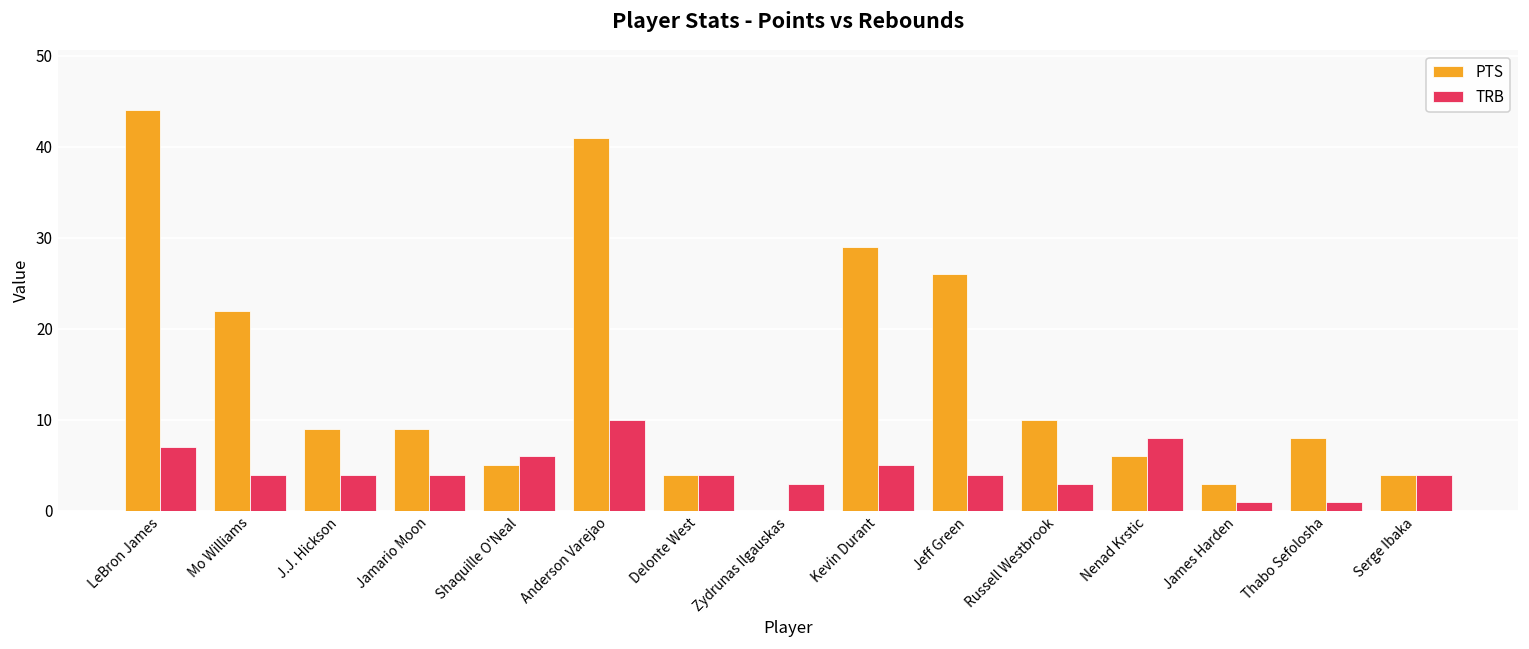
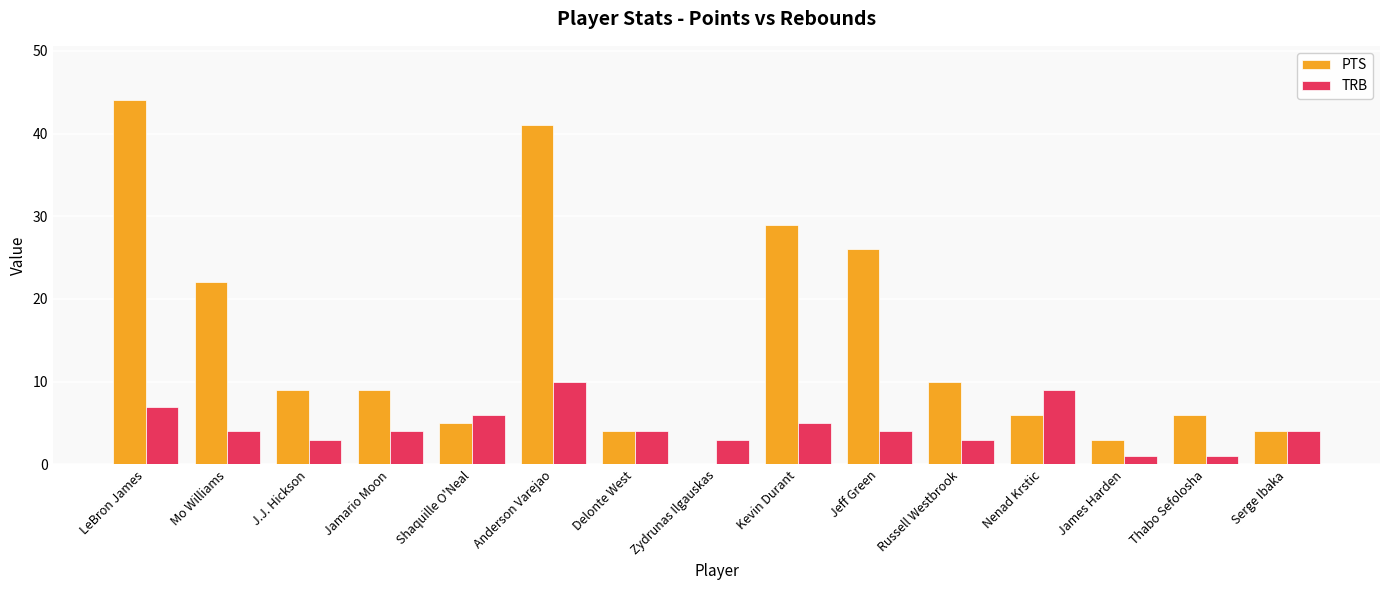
  {
    "PTS": {
      "LeBron James": 44,
      "Mo Williams": 22,
      "J.J. Hickson": 9,
      "Jamario Moon": 9,
      "Shaquille O'Neal": 5,
      "Anderson Varejao": 41,
      "Delonte West": 4,
      "Zydrunas Ilgauskas": 0,
      "Kevin Durant": 29,
      "Jeff Green": 26,
      "Russell Westbrook": 10,
      "Nenad Krstic": 6,
      "James Harden": 3,
-     "Thabo Sefolosha": 8,
+     "Thabo Sefolosha": 6,
      "Serge Ibaka": 4
    },
    "TRB": {
      "LeBron James": 7,
      "Mo Williams": 4,
-     "J.J. Hickson": 4,
+     "J.J. Hickson": 3,
      "Jamario Moon": 4,
      "Shaquille O'Neal": 6,
      "Anderson Varejao": 10,
      "Delonte West": 4,
      "Zydrunas Ilgauskas": 3,
      "Kevin Durant": 5,
      "Jeff Green": 4,
      "Russell Westbrook": 3,
-     "Nenad Krstic": 8,
+     "Nenad Krstic": 9,
      "James Harden": 1,
      "Thabo Sefolosha": 1,
      "Serge Ibaka": 4
    }
  }
